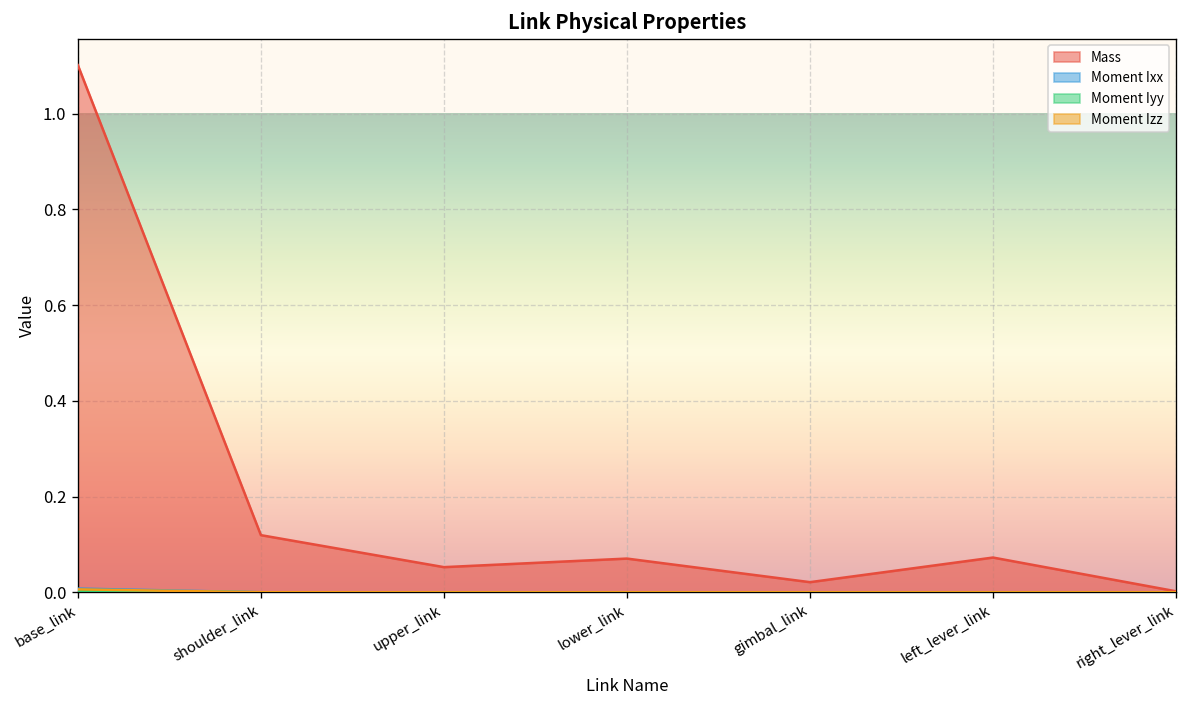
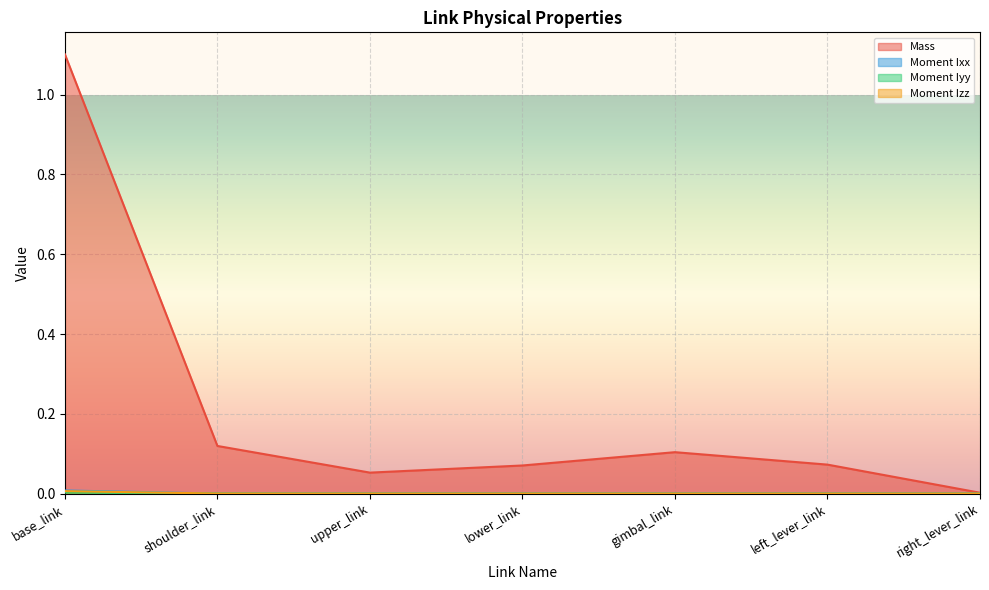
  {
    "Mass": {
      "base_link": 1.10,
      "shoulder_link": 0.12,
      "upper_link": 0.05,
      "lower_link": 0.07,
-     "gimbal_link": 0.02,
+     "gimbal_link": 0.10,
      "left_lever_link": 0.07
    }
  }
